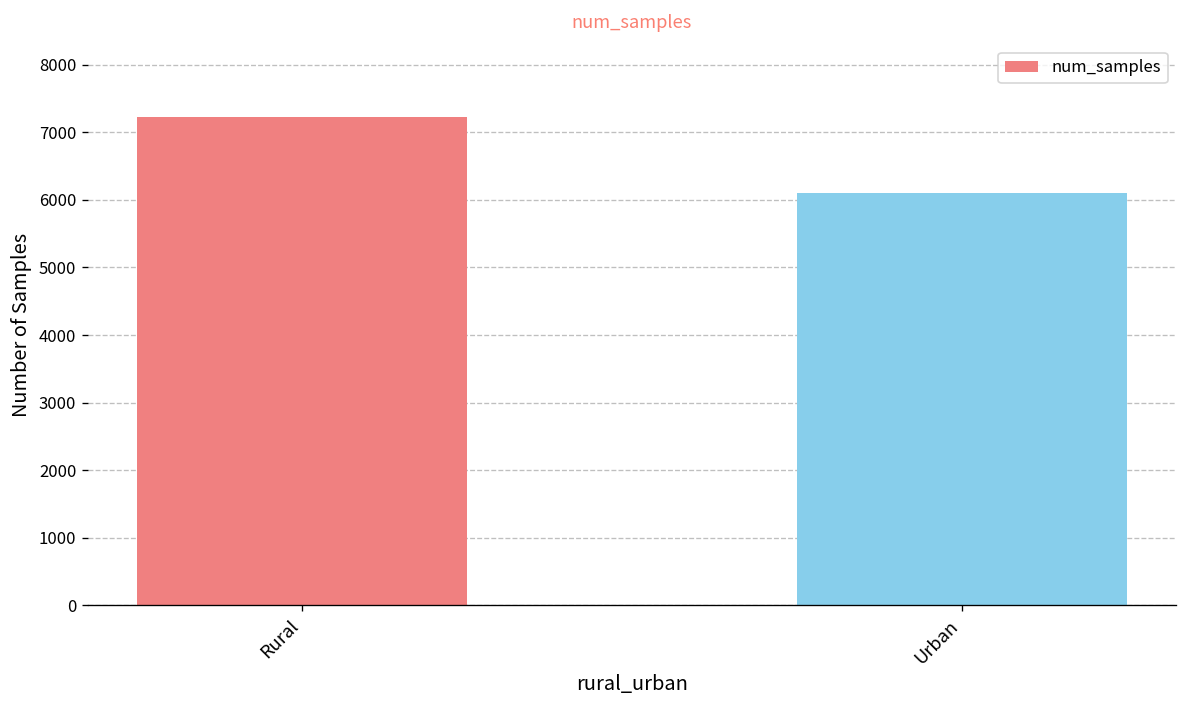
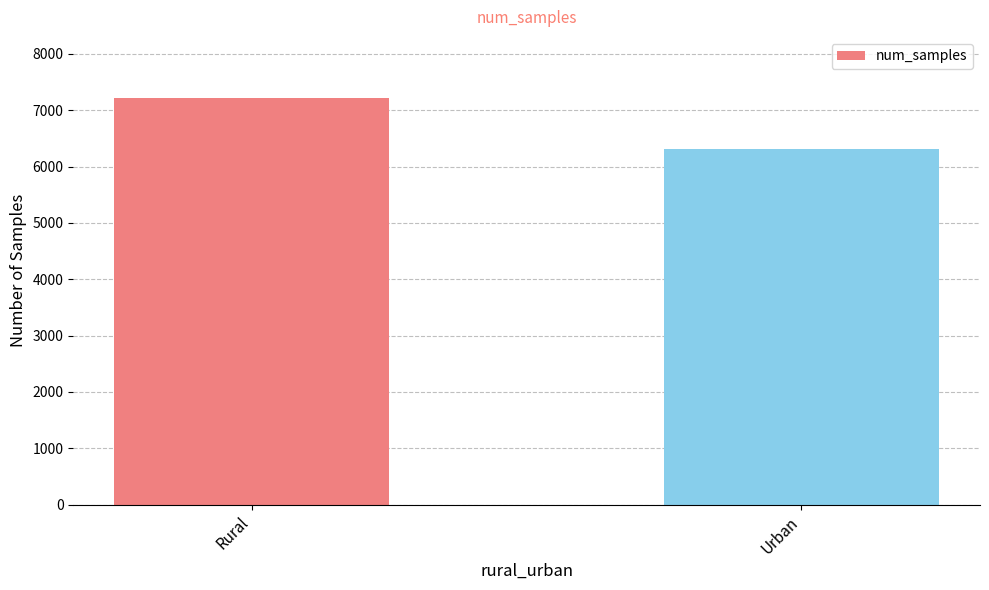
  {
    "Rural": 7200,
-   "Urban": 6100
+   "Urban": 6300
  }
